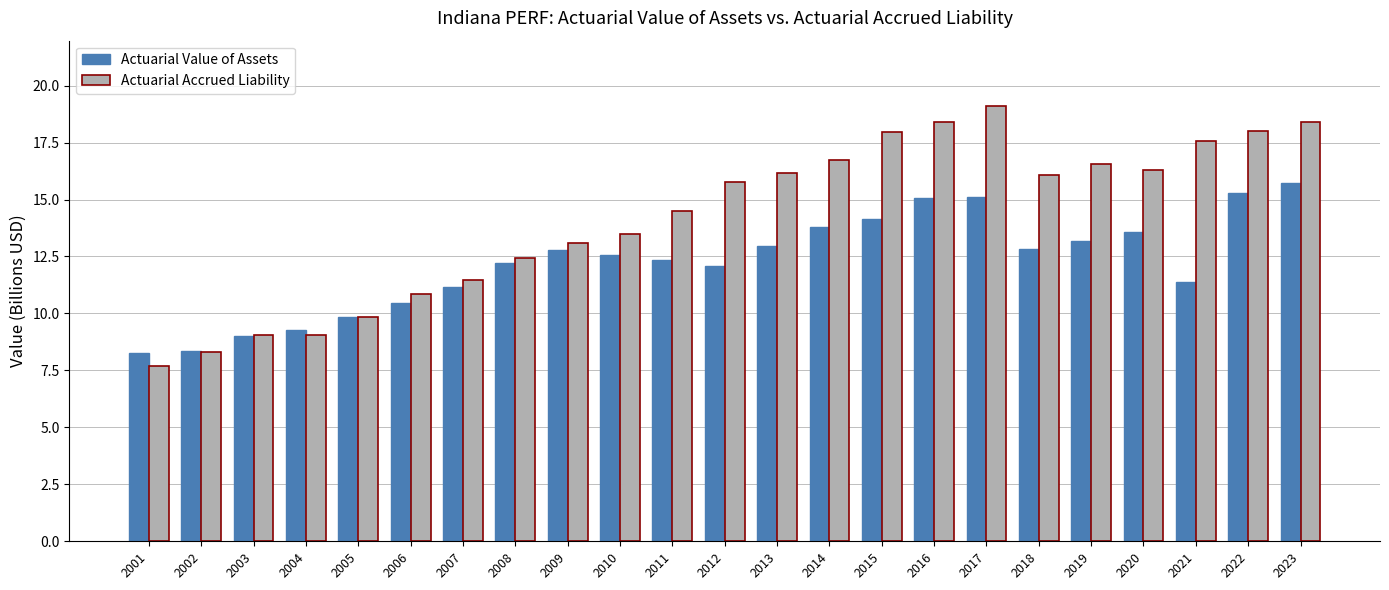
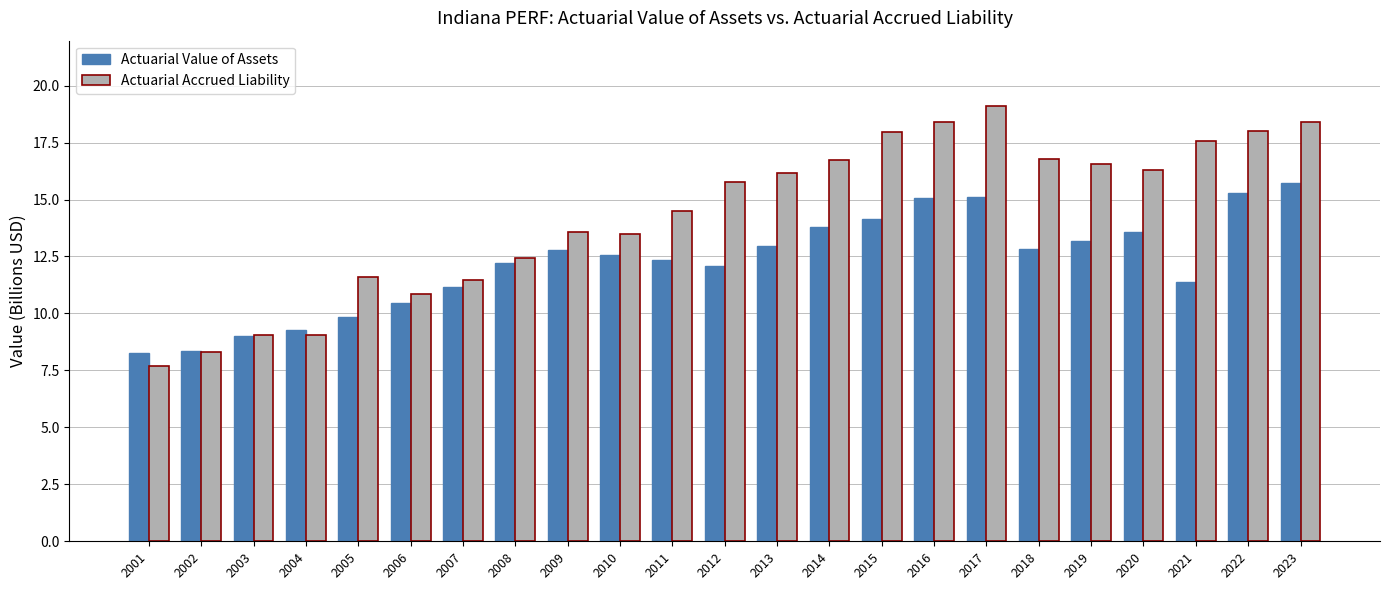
  {
    "Actuarial Value of Assets": {
      "2001": 8.3,
      "2002": 8.4,
      "2003": 9.0,
      "2004": 9.3,
      "2005": 9.9,
      "2006": 10.5,
      "2007": 11.2,
      "2008": 12.2,
      "2009": 12.8,
      "2010": 12.6,
      "2011": 12.4,
      "2012": 12.1,
      "2013": 12.9,
      "2014": 13.8,
      "2015": 14.1,
      "2016": 15.1,
      "2017": 15.1,
      "2018": 12.8,
      "2019": 13.2,
      "2020": 13.6,
      "2021": 11.4,
      "2022": 15.3,
      "2023": 15.7
    },
    "Actuarial Accrued Liability": {
      "2001": 7.7,
      "2002": 8.3,
      "2003": 9.1,
      "2004": 9.0,
-     "2005": 9.8,
+     "2005": 11.6,
      "2006": 10.9,
      "2007": 11.5,
      "2008": 12.4,
-     "2009": 13.1,
+     "2009": 13.6,
      "2010": 13.5,
      "2011": 14.5,
      "2012": 15.8,
      "2013": 16.1,
      "2014": 16.7,
      "2015": 18.0,
      "2016": 18.4,
      "2017": 19.1,
-     "2018": 16.1,
+     "2018": 16.8,
      "2019": 16.6,
      "2020": 16.3,
      "2021": 17.6,
      "2022": 18.0,
      "2023": 18.4
    }
  }
